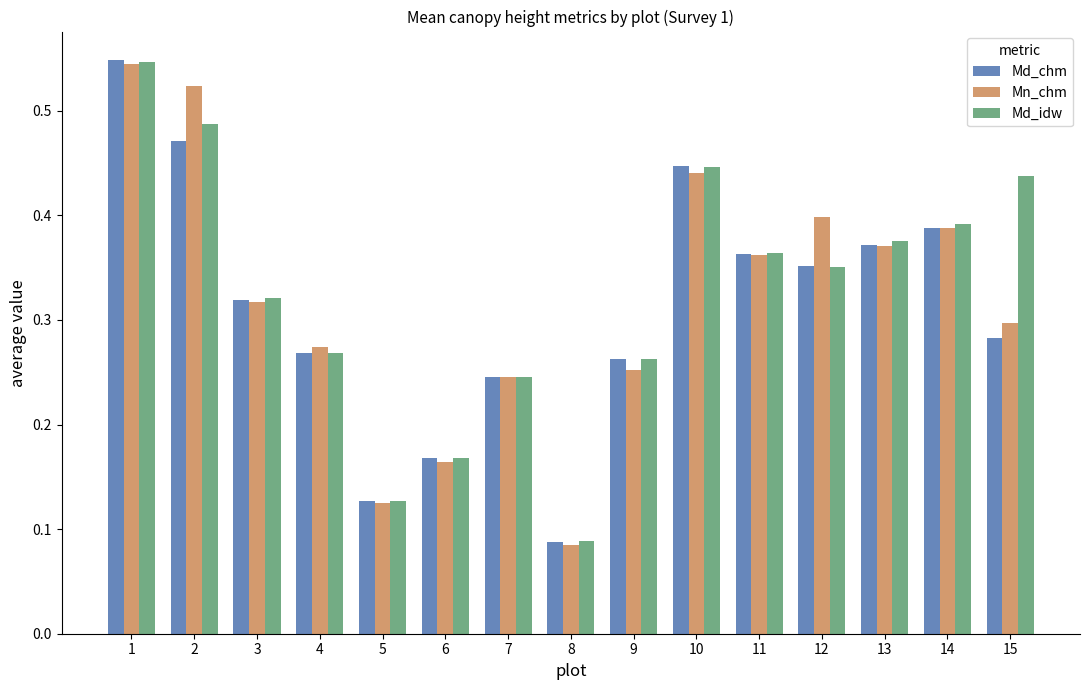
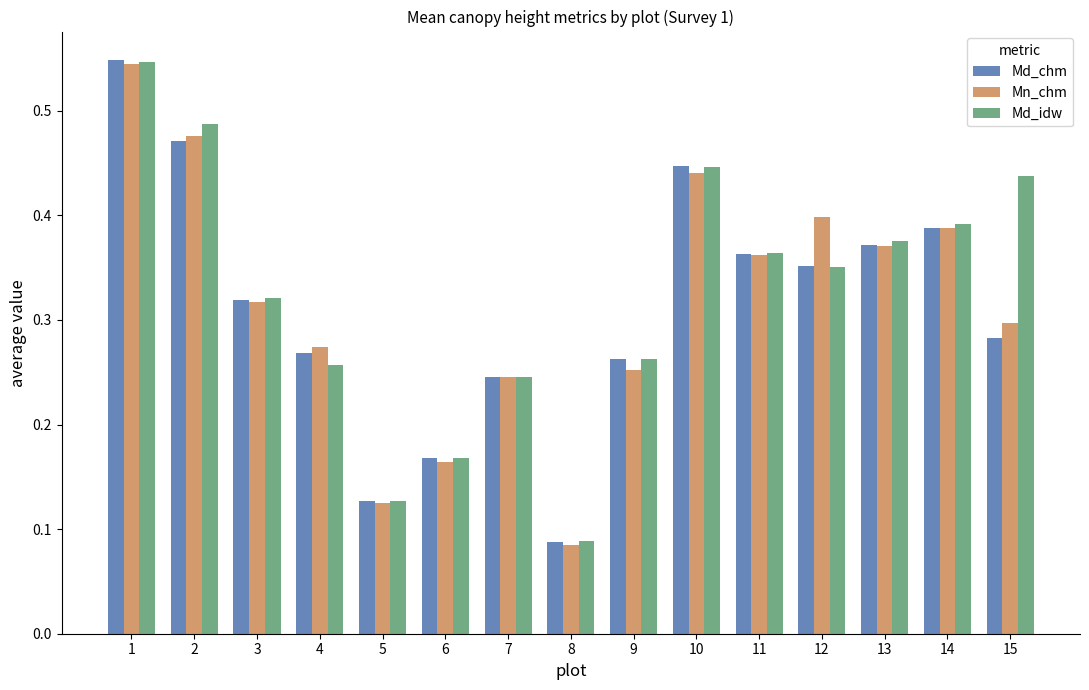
  {
    "Md_chm": {
      "1": 0.548,
      "2": 0.471,
      "3": 0.319,
      "4": 0.268,
      "5": 0.127,
      "6": 0.168,
      "7": 0.246,
      "8": 0.088,
      "9": 0.263,
      "10": 0.447,
      "11": 0.363,
      "12": 0.352,
      "13": 0.371,
      "14": 0.388,
      "15": 0.282
    },
    "Mn_chm": {
      "1": 0.545,
-     "2": 0.523,
+     "2": 0.476,
      "3": 0.317,
      "4": 0.274,
      "5": 0.125,
      "6": 0.165,
      "7": 0.245,
      "8": 0.085,
      "9": 0.253,
      "10": 0.441,
      "11": 0.362,
      "12": 0.399,
      "13": 0.371,
      "14": 0.388,
      "15": 0.297
    },
    "Md_idw": {
      "1": 0.547,
      "2": 0.487,
      "3": 0.321,
-     "4": 0.268,
+     "4": 0.257,
      "5": 0.127,
      "6": 0.168,
      "7": 0.245,
      "8": 0.089,
      "9": 0.263,
      "10": 0.446,
      "11": 0.364,
      "12": 0.351,
      "13": 0.376,
      "14": 0.392,
      "15": 0.438
    }
  }
